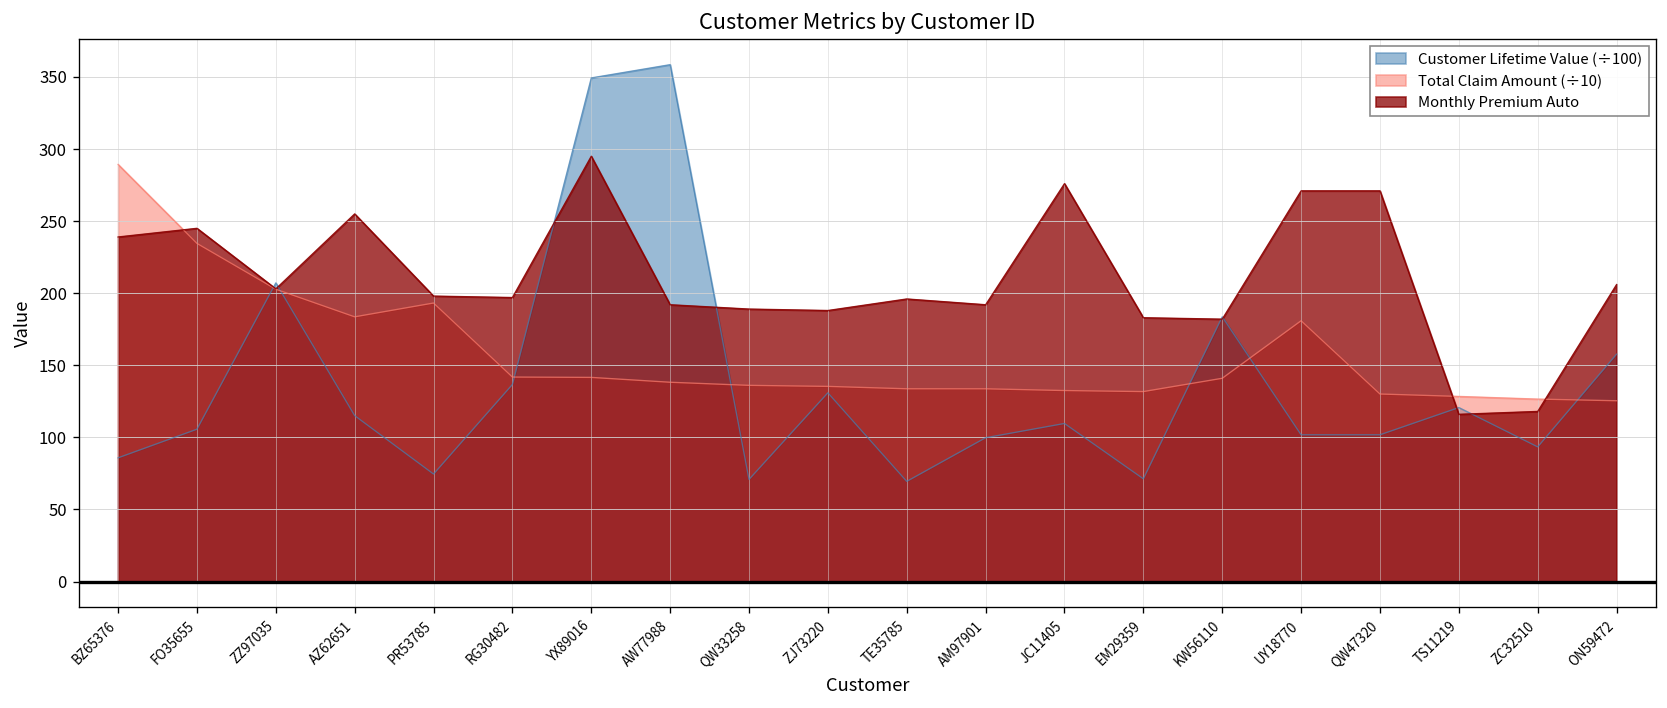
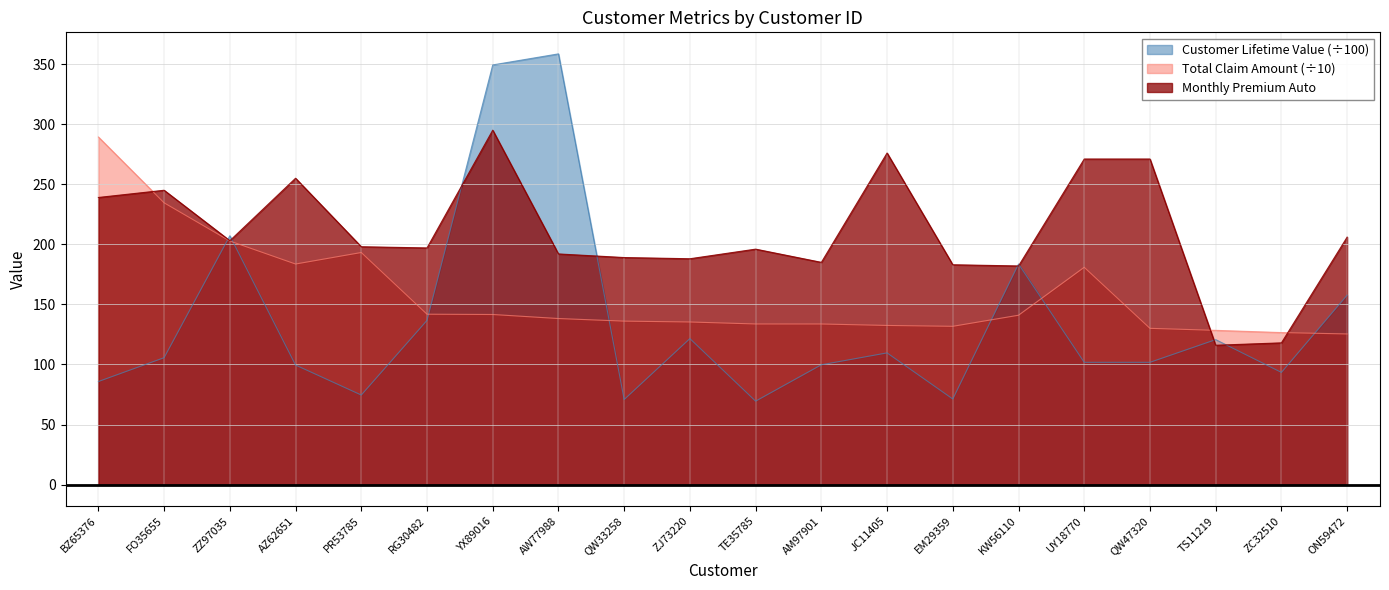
  {
    "Customer Lifetime Value (÷100)": {
      "BZ65376": 86,
      "FO35655": 106,
      "ZZ97035": 207,
-     "AZ62651": 115,
+     "AZ62651": 100,
      "PR53785": 75,
      "RG30482": 137,
      "YX89016": 349,
      "AW77988": 359,
      "QW33258": 71,
-     "ZJ73220": 131,
+     "ZJ73220": 122,
      "TE35785": 69,
      "AM97901": 100,
      "JC11405": 110,
      "EM29359": 71,
      "UY18770": 102,
      "QW47320": 102,
      "TS11219": 121,
      "ZC32510": 93,
      "ON59472": 158
    },
    "Total Claim Amount (÷10)": {
      "BZ65376": 289,
      "FO35655": 235,
      "AZ62651": 184,
      "PR53785": 193,
      "RG30482": 142,
      "YX89016": 142,
      "AW77988": 138,
      "QW33258": 136,
      "ZJ73220": 135,
      "TE35785": 134,
      "AM97901": 134,
      "JC11405": 132,
      "EM29359": 132,
      "KW56110": 141,
      "UY18770": 181,
      "QW47320": 130,
      "TS11219": 128,
      "ZC32510": 127,
      "ON59472": 125
    },
    "Monthly Premium Auto": {
      "BZ65376": 239,
      "FO35655": 245,
      "AZ62651": 255,
      "PR53785": 198,
      "RG30482": 197,
      "YX89016": 295,
      "AW77988": 192,
      "QW33258": 189,
      "ZJ73220": 188,
      "TE35785": 196,
-     "AM97901": 192,
+     "AM97901": 185,
      "JC11405": 276,
      "EM29359": 183,
      "UY18770": 271,
      "QW47320": 271,
      "TS11219": 116,
      "ZC32510": 118,
      "ON59472": 206
    }
  }
